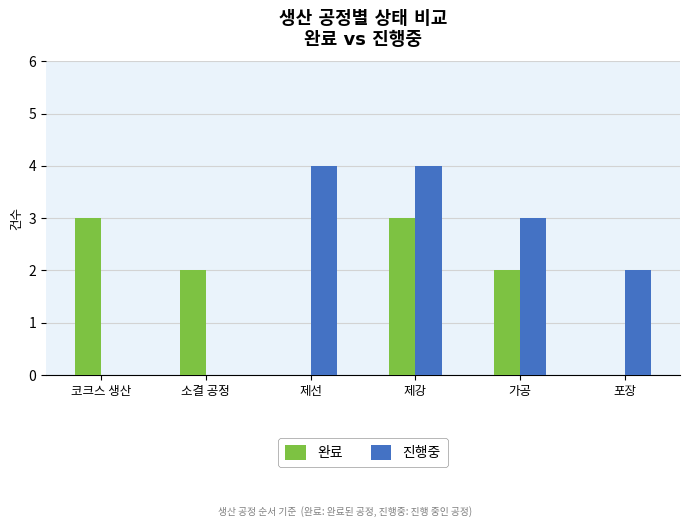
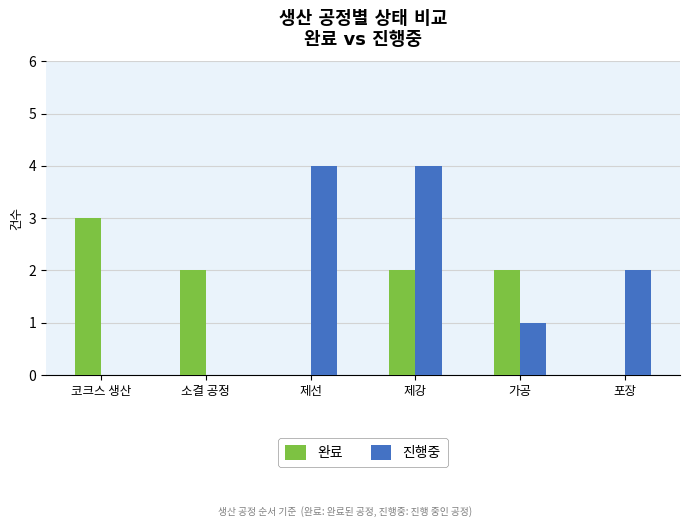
  {
    "완료": {
      "코크스 생산": 3,
      "소결 공정": 2,
      "제선": 0,
-     "제강": 3,
+     "제강": 2,
      "가공": 2,
      "포장": 0
    },
    "진행중": {
      "코크스 생산": 0,
      "소결 공정": 0,
      "제선": 4,
      "제강": 4,
-     "가공": 3,
+     "가공": 1,
      "포장": 2
    }
  }
